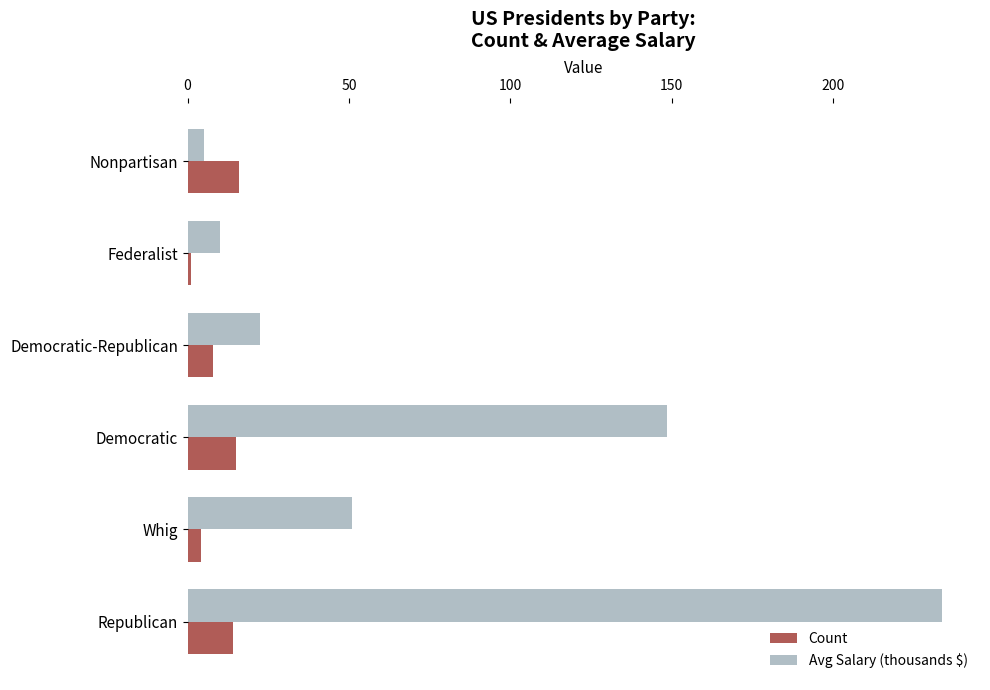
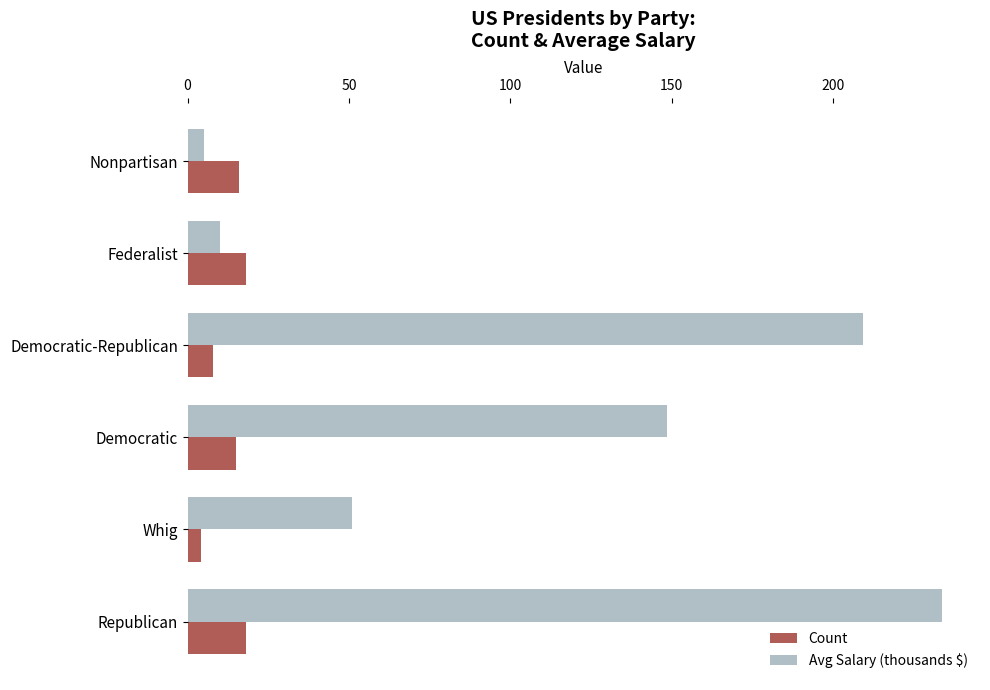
  {
    "Count": {
      "Nonpartisan": 16,
-     "Federalist": 1,
+     "Federalist": 18,
      "Democratic-Republican": 8,
      "Democratic": 15,
      "Whig": 4,
-     "Republican": 14
+     "Republican": 18
    },
    "Avg Salary (thousands $)": {
      "Nonpartisan": 5,
      "Federalist": 10,
-     "Democratic-Republican": 23,
+     "Democratic-Republican": 209,
      "Democratic": 149,
      "Whig": 51,
      "Republican": 234
    }
  }
